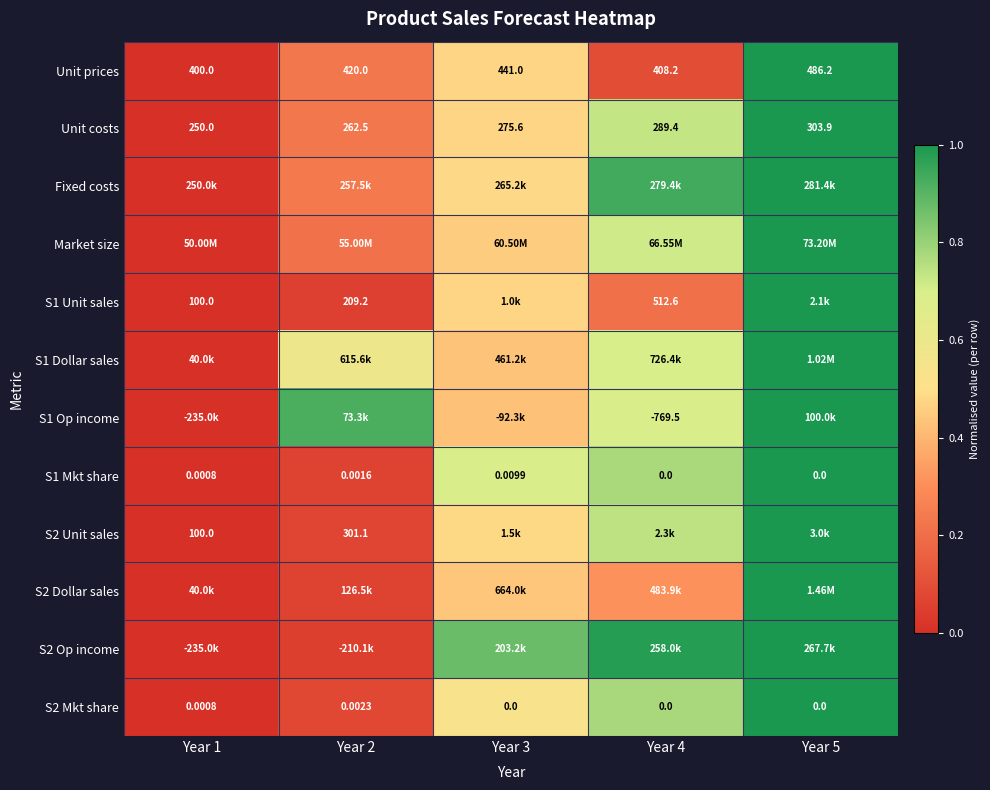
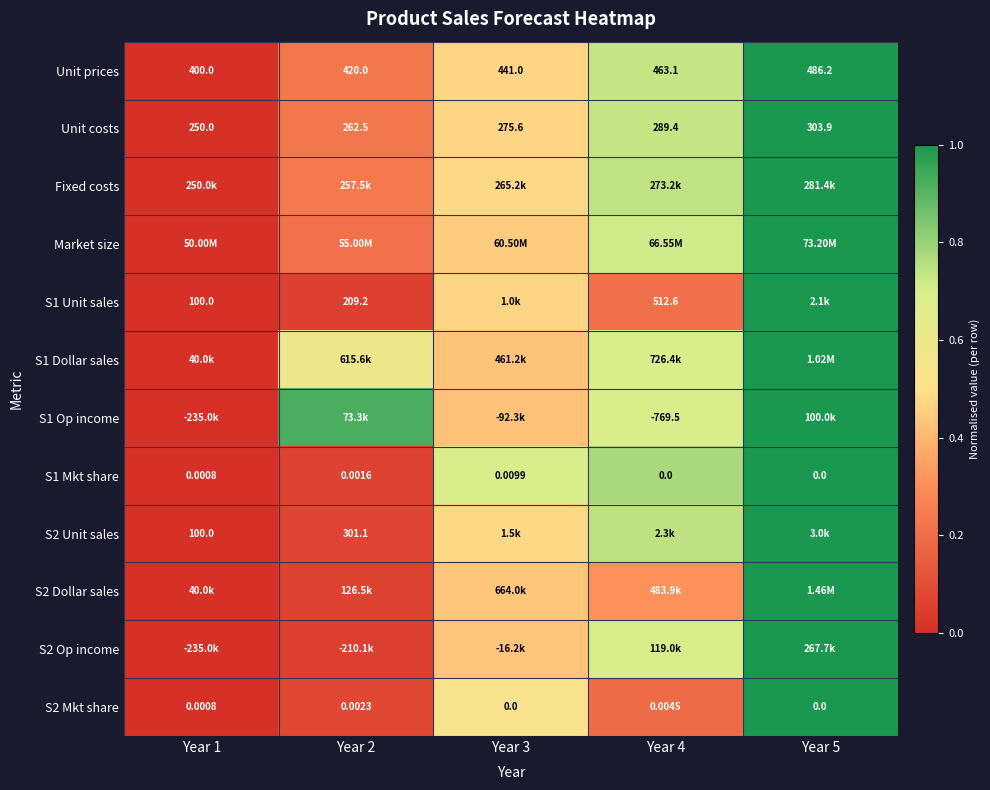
  {
    "Unit prices": {
      "Year 1": "400.0",
      "Year 2": "420.0",
      "Year 3": "441.0",
-     "Year 4": "408.2",
+     "Year 4": "463.1",
      "Year 5": "486.2"
    },
    "Unit costs": {
      "Year 1": "250.0",
      "Year 2": "262.5",
      "Year 3": "275.6",
      "Year 4": "289.4",
      "Year 5": "303.9"
    },
    "Fixed costs": {
      "Year 1": "250.0k",
      "Year 2": "257.5k",
      "Year 3": "265.2k",
-     "Year 4": "279.4k",
+     "Year 4": "273.2k",
      "Year 5": "281.4k"
    },
    "Market size": {
      "Year 1": "50.00M",
      "Year 2": "55.00M",
      "Year 3": "60.50M",
      "Year 4": "66.55M",
      "Year 5": "73.20M"
    },
    "S1 Unit sales": {
      "Year 1": "100.0",
      "Year 2": "209.2",
      "Year 3": "1.0k",
      "Year 4": "512.6",
      "Year 5": "2.1k"
    },
    "S1 Dollar sales": {
      "Year 1": "40.0k",
      "Year 2": "615.6k",
      "Year 3": "461.2k",
      "Year 4": "726.4k",
      "Year 5": "1.02M"
    },
    "S1 Op income": {
      "Year 1": "-235.0k",
      "Year 2": "73.3k",
      "Year 3": "-92.3k",
      "Year 4": "-769.5",
      "Year 5": "100.0k"
    },
    "S1 Mkt share": {
      "Year 1": "0.0008",
      "Year 2": "0.0016",
      "Year 3": "0.0099",
      "Year 4": "0.0",
      "Year 5": "0.0"
    },
    "S2 Unit sales": {
      "Year 1": "100.0",
      "Year 2": "301.1",
      "Year 3": "1.5k",
      "Year 4": "2.3k",
      "Year 5": "3.0k"
    },
    "S2 Dollar sales": {
      "Year 1": "40.0k",
      "Year 2": "126.5k",
      "Year 3": "664.0k",
      "Year 4": "483.9k",
      "Year 5": "1.46M"
    },
    "S2 Op income": {
      "Year 1": "-235.0k",
      "Year 2": "-210.1k",
-     "Year 3": "203.2k",
-     "Year 4": "258.0k",
+     "Year 3": "-16.2k",
+     "Year 4": "119.0k",
      "Year 5": "267.7k"
    },
    "S2 Mkt share": {
      "Year 1": "0.0008",
      "Year 2": "0.0023",
      "Year 3": "0.0",
-     "Year 4": "0.0",
+     "Year 4": "0.0045",
      "Year 5": "0.0"
    }
  }
